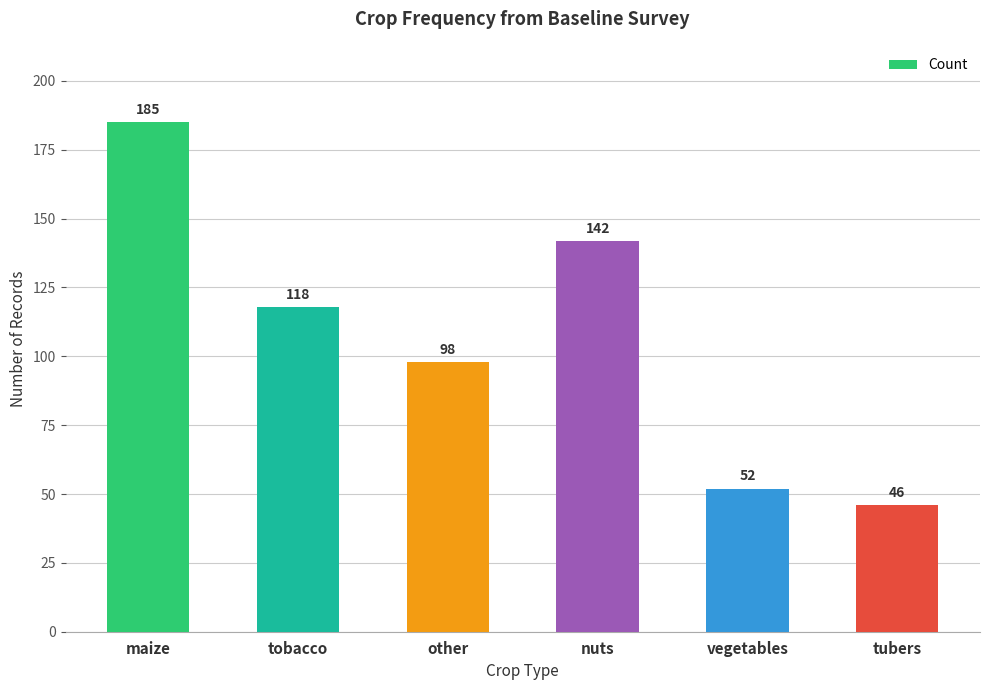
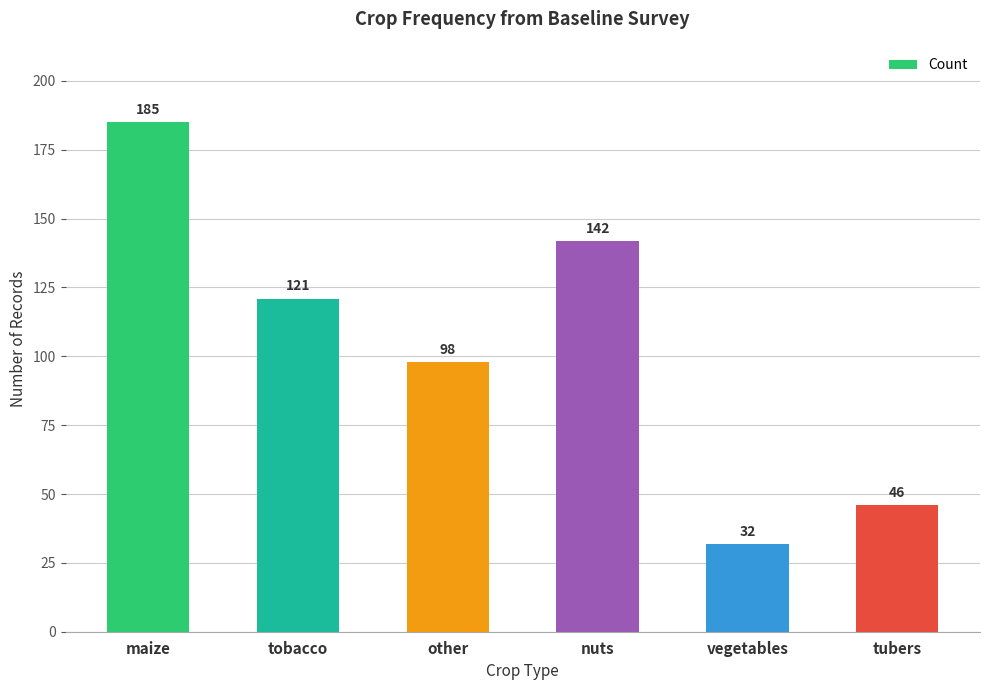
  {
    "maize": 185,
-   "tobacco": 118,
+   "tobacco": 121,
    "other": 98,
    "nuts": 142,
-   "vegetables": 52,
+   "vegetables": 32,
    "tubers": 46
  }
